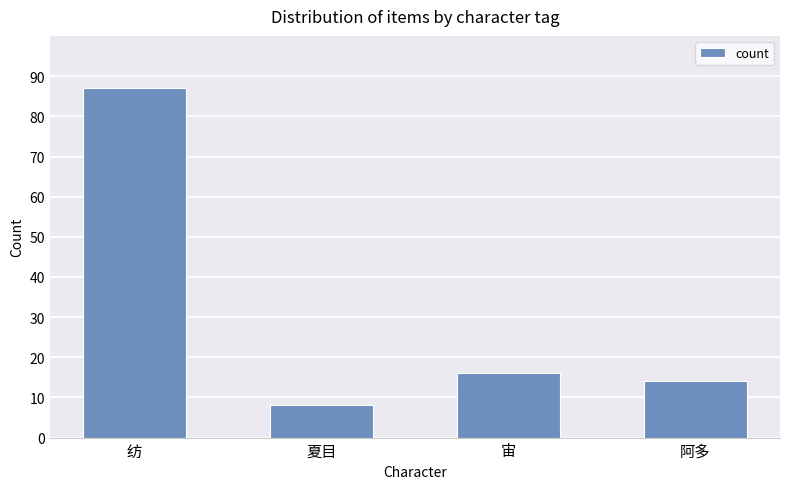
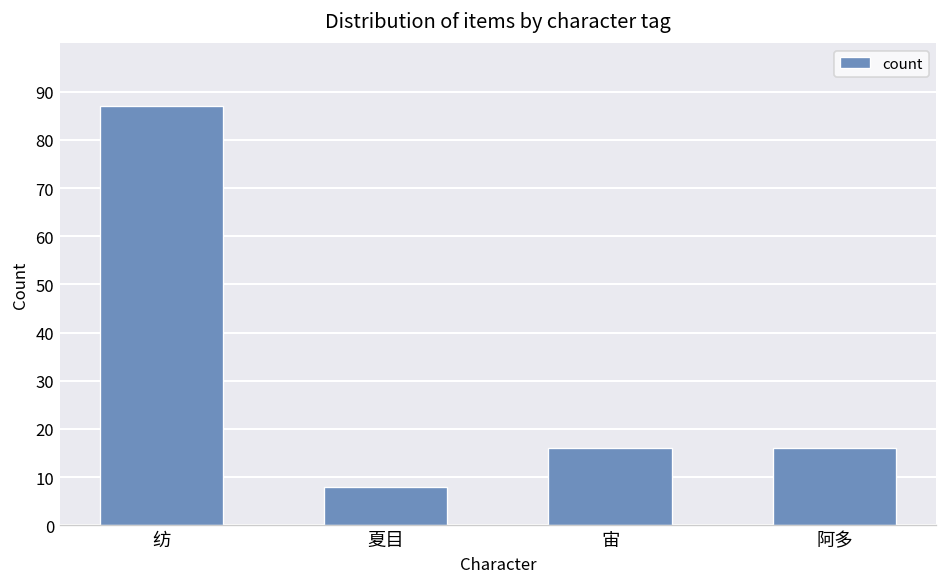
  {
    "纺": 87,
    "夏目": 8,
    "宙": 16,
-   "阿多": 14
+   "阿多": 16
  }
